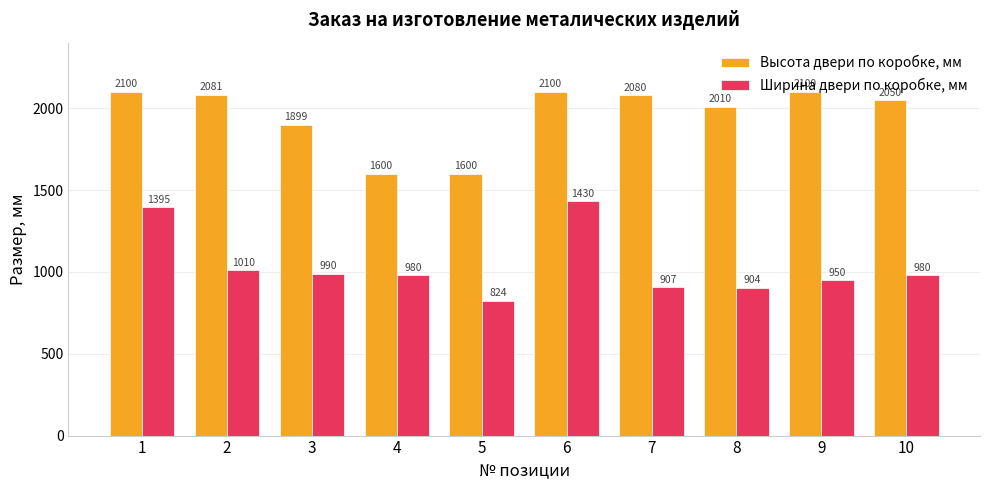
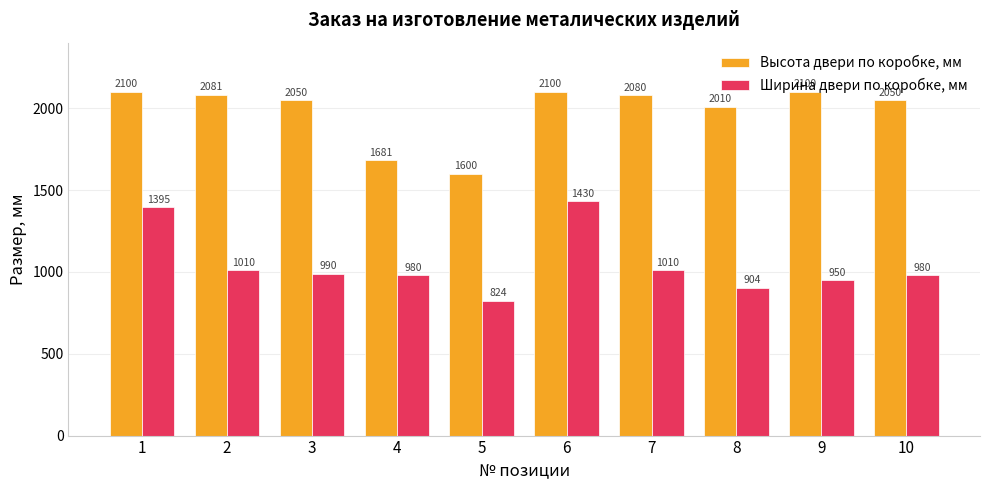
  {
    "Высота двери по коробке, мм": {
      "1": 2100,
      "2": 2081,
-     "3": 1899,
-     "4": 1600,
+     "3": 2050,
+     "4": 1681,
      "5": 1600,
      "6": 2100,
      "7": 2080,
      "8": 2010,
      "9": 2100,
      "10": 2050
    },
    "Ширина двери по коробке, мм": {
      "1": 1395,
      "2": 1010,
      "3": 990,
      "4": 980,
      "5": 824,
      "6": 1430,
-     "7": 907,
+     "7": 1010,
      "8": 904,
      "9": 950,
      "10": 980
    }
  }
